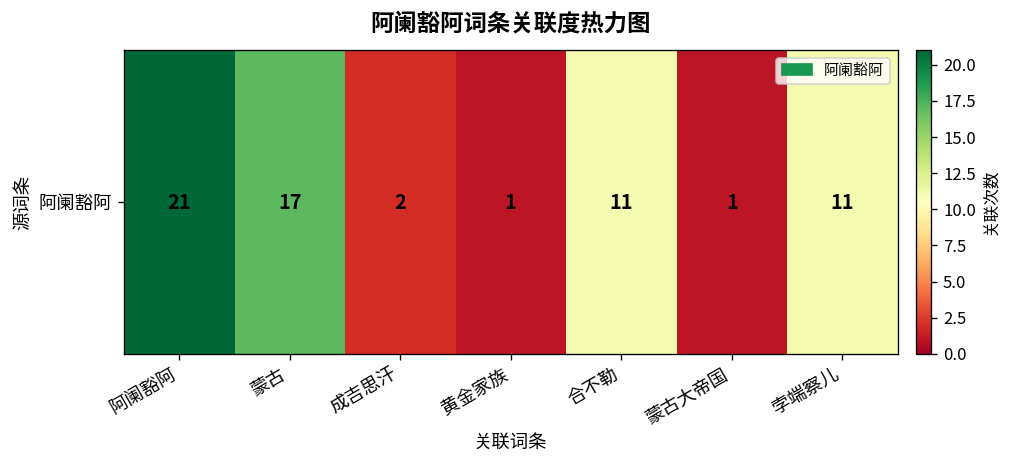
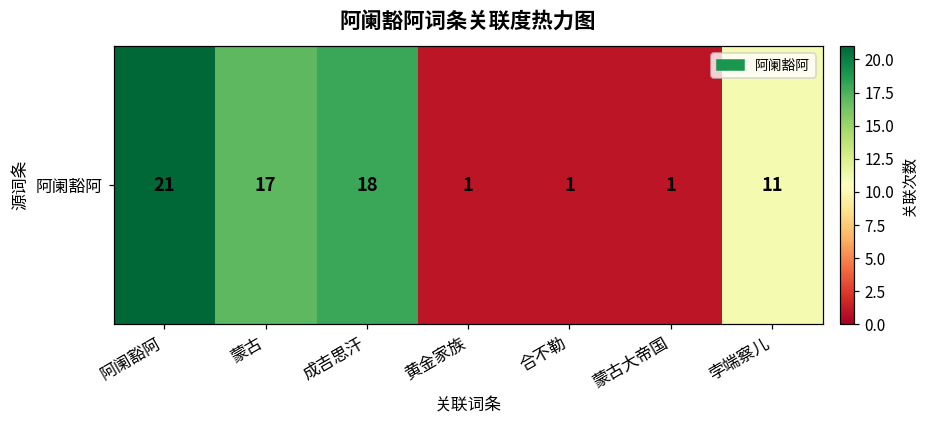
  {
    "阿阑豁阿": {
      "阿阑豁阿": 21,
      "蒙古": 17,
-     "成吉思汗": 2,
+     "成吉思汗": 18,
      "黄金家族": 1,
-     "合不勒": 11,
+     "合不勒": 1,
      "蒙古大帝国": 1,
      "孛端察儿": 11
    }
  }
